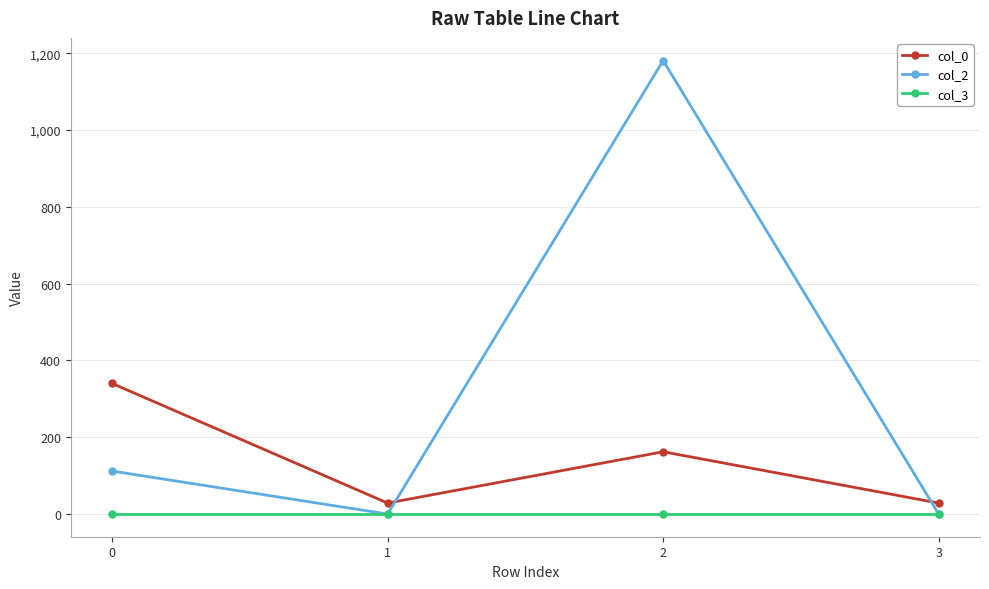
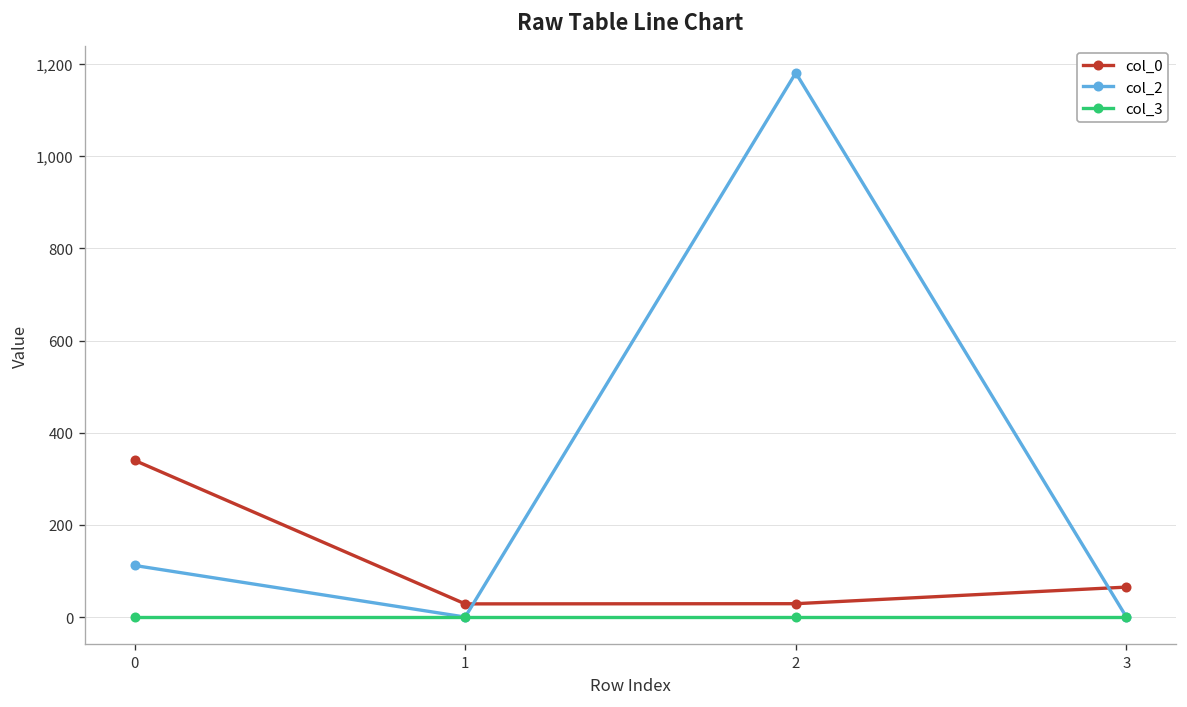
  {
    "col_0": {
      "0": "340",
      "1": "30",
-     "2": "160",
-     "3": "30"
+     "2": "30",
+     "3": "70"
    },
    "col_2": {
      "0": "110",
      "2": "1,180"
    },
    "col_3": {
      "0": "0",
      "2": "0"
    }
  }
